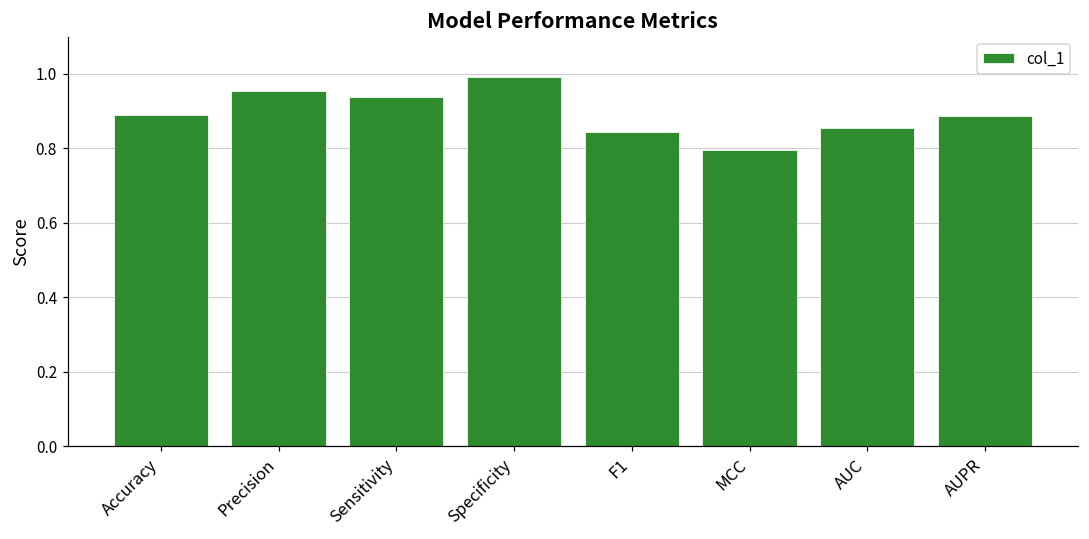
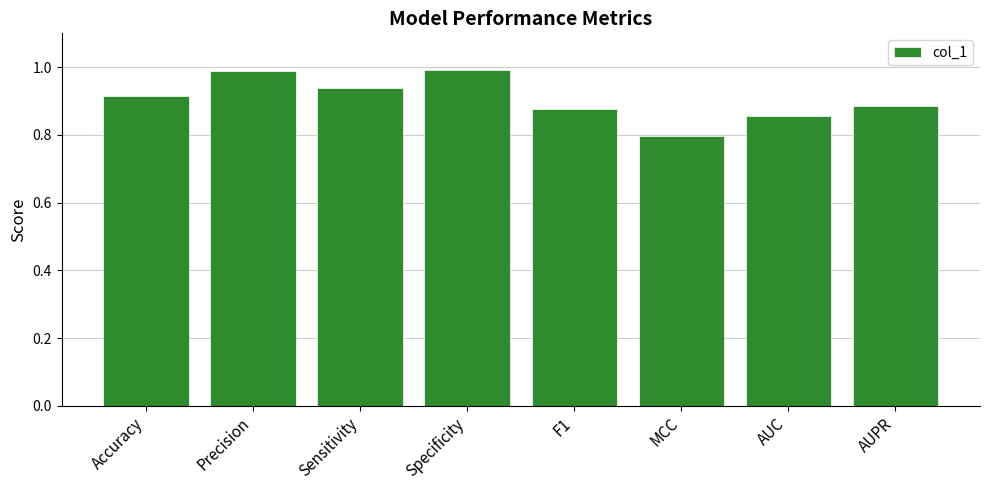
  {
-   "Accuracy": 0.89,
-   "Precision": 0.95,
+   "Accuracy": 0.92,
+   "Precision": 0.99,
    "Sensitivity": 0.94,
    "Specificity": 0.99,
-   "F1": 0.85,
+   "F1": 0.88,
    "MCC": 0.80,
    "AUC": 0.86,
    "AUPR": 0.89
  }
